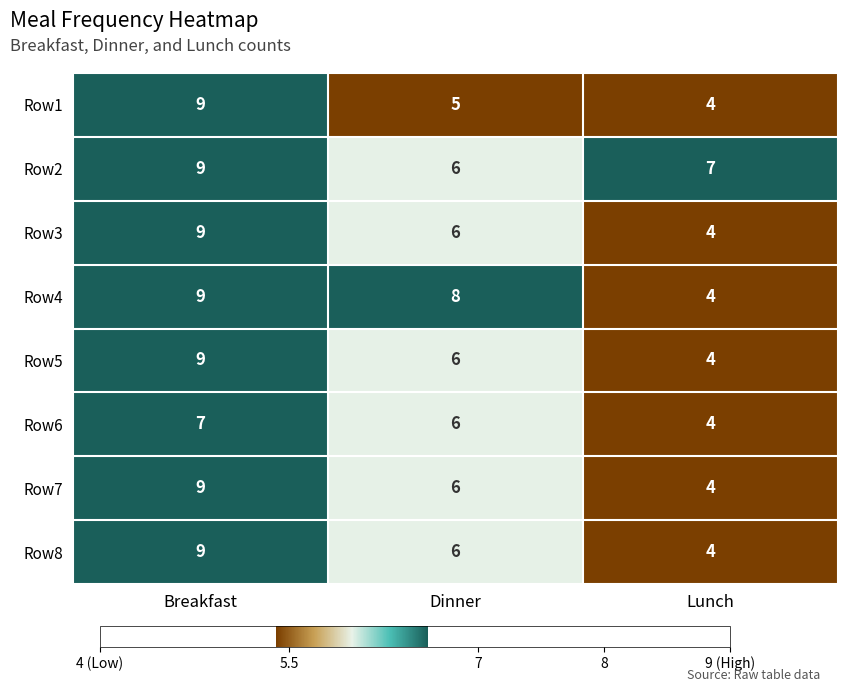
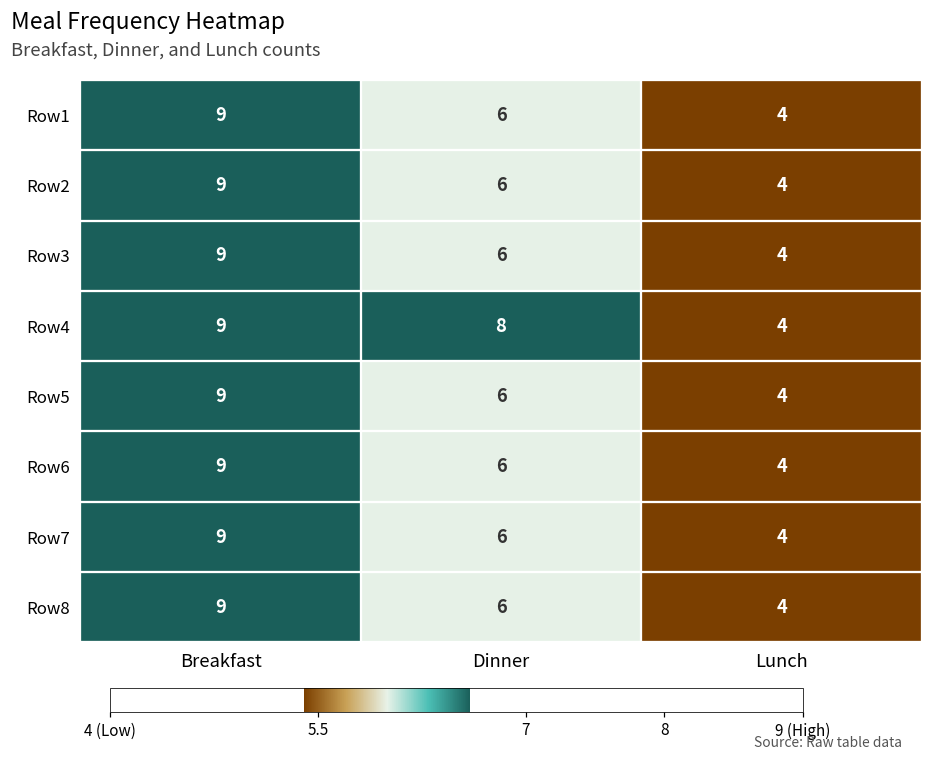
  {
    "Row1": {
      "Breakfast": 9,
-     "Dinner": 5,
+     "Dinner": 6,
      "Lunch": 4
    },
    "Row2": {
      "Breakfast": 9,
      "Dinner": 6,
-     "Lunch": 7
+     "Lunch": 4
    },
    "Row3": {
      "Breakfast": 9,
      "Dinner": 6,
      "Lunch": 4
    },
    "Row4": {
      "Breakfast": 9,
      "Dinner": 8,
      "Lunch": 4
    },
    "Row5": {
      "Breakfast": 9,
      "Dinner": 6,
      "Lunch": 4
    },
    "Row6": {
-     "Breakfast": 7,
+     "Breakfast": 9,
      "Dinner": 6,
      "Lunch": 4
    },
    "Row7": {
      "Breakfast": 9,
      "Dinner": 6,
      "Lunch": 4
    },
    "Row8": {
      "Breakfast": 9,
      "Dinner": 6,
      "Lunch": 4
    }
  }
